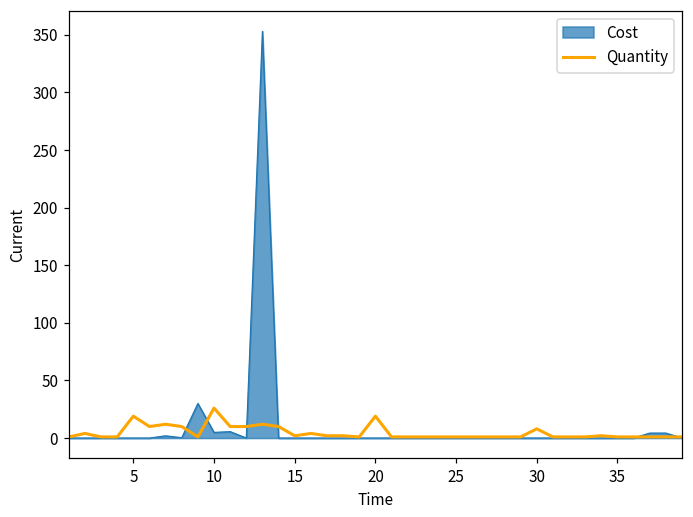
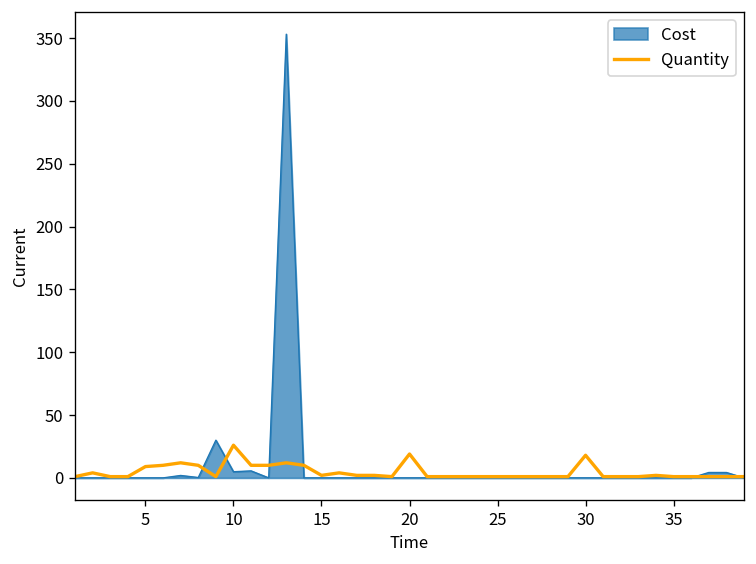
  {
    "Cost": {
      "5": 0,
      "10": 5,
      "20": 0,
      "30": 0
    },
    "Quantity": {
-     "5": 19,
+     "5": 9,
      "10": 26,
      "20": 19,
-     "30": 8
+     "30": 18
    }
  }
